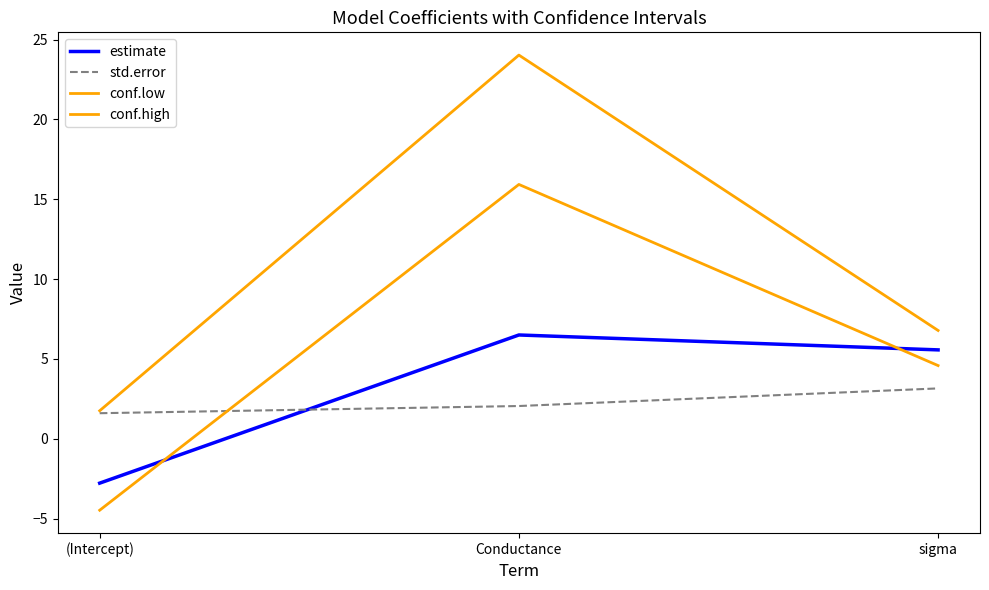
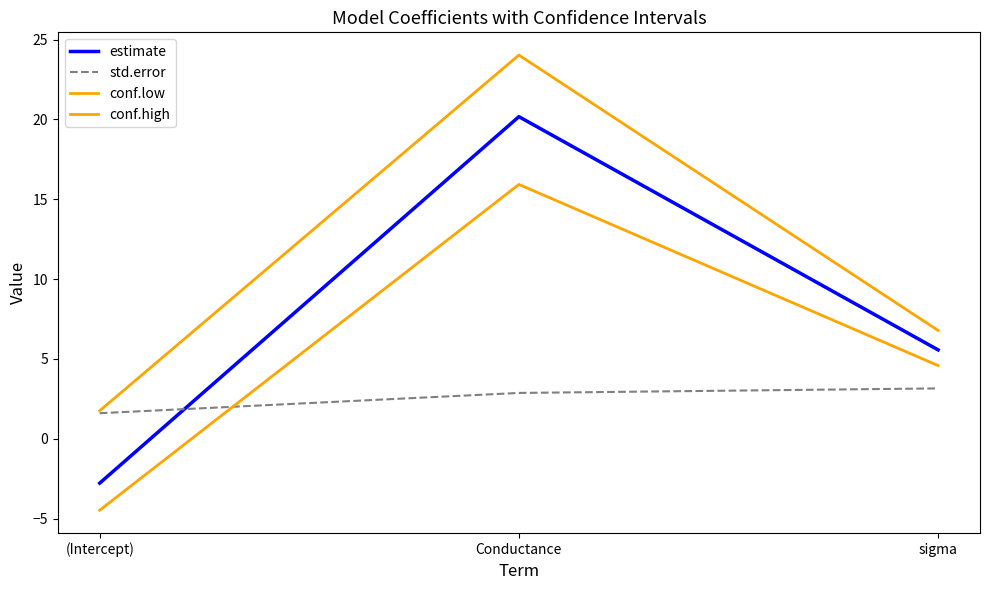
  {
    "estimate": {
      "(Intercept)": -2.8,
-     "Conductance": 6.5,
+     "Conductance": 20.2,
      "sigma": 5.6
    },
    "std.error": {
-     "Conductance": 2.1,
+     "Conductance": 2.9,
      "sigma": 3.2
    }
  }
